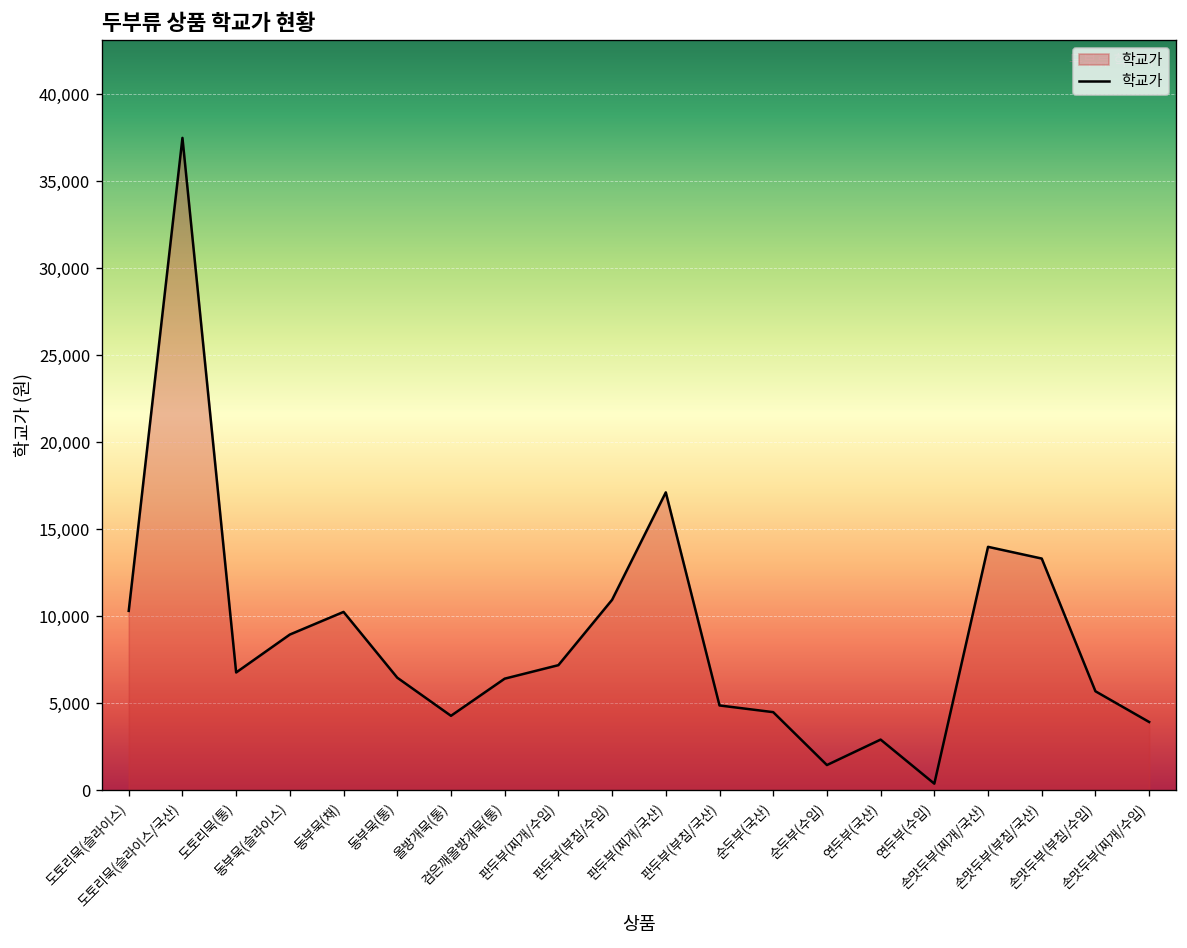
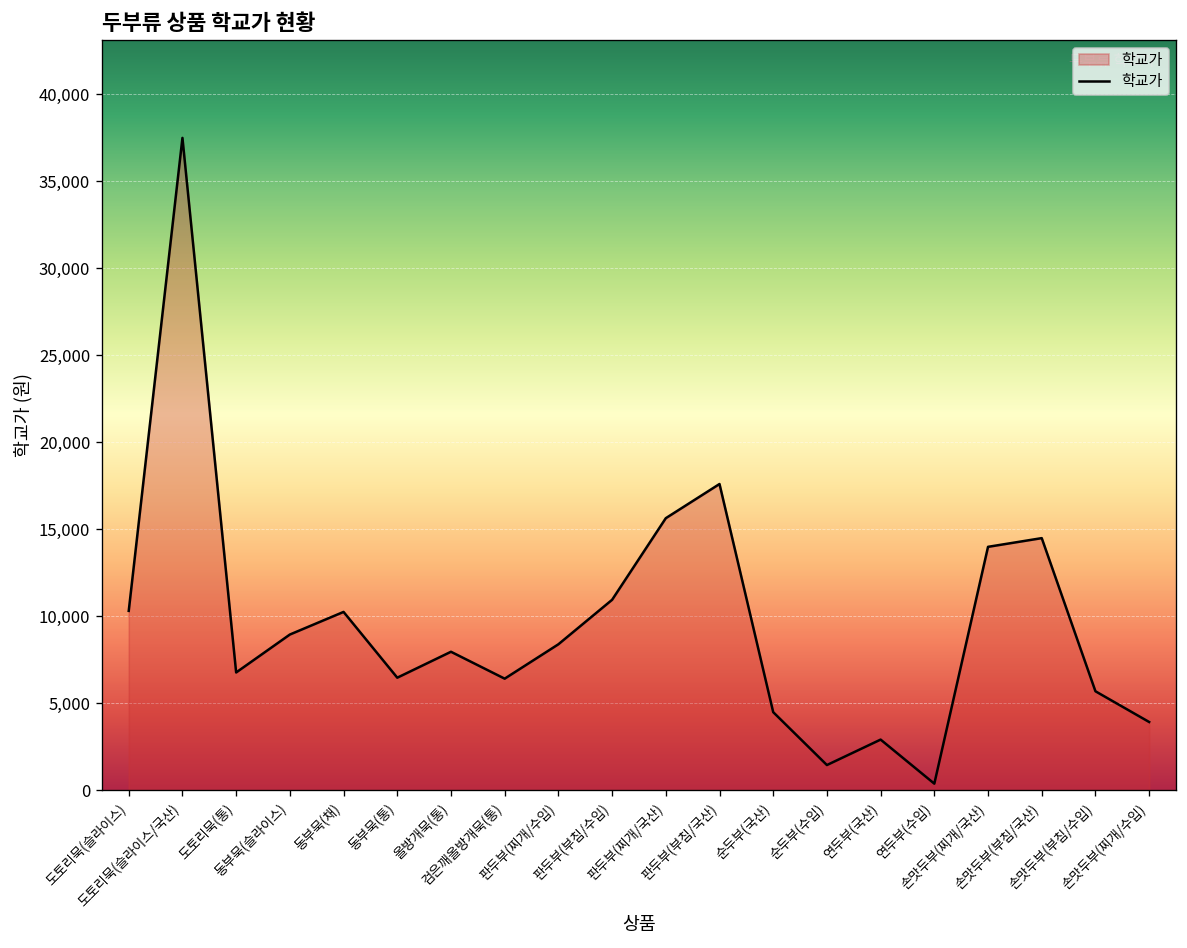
  {
    "도토리묵(슬라이스)": "10,300",
    "도토리묵(슬라이스/국산)": "37,500",
    "도토리묵(통)": "6,800",
    "동부묵(슬라이스)": "9,000",
    "동부묵(채)": "10,300",
    "동부묵(통)": "6,500",
-   "올방개묵(통)": "4,300",
+   "올방개묵(통)": "8,000",
    "검은깨올방개묵(통)": "6,400",
-   "판두부(찌개/수입)": "7,200",
+   "판두부(찌개/수입)": "8,400",
    "판두부(부침/수입)": "11,000",
-   "판두부(찌개/국산)": "17,100",
-   "판두부(부침/국산)": "4,900",
+   "판두부(찌개/국산)": "15,600",
+   "판두부(부침/국산)": "17,600",
    "순두부(국산)": "4,500",
    "순두부(수입)": "1,500",
    "연두부(국산)": "2,900",
    "연두부(수입)": "400",
    "손맛두부(찌개/국산)": "14,000",
-   "손맛두부(부침/국산)": "13,300",
+   "손맛두부(부침/국산)": "14,500",
    "손맛두부(부침/수입)": "5,700",
    "손맛두부(찌개/수입)": "3,900"
  }
